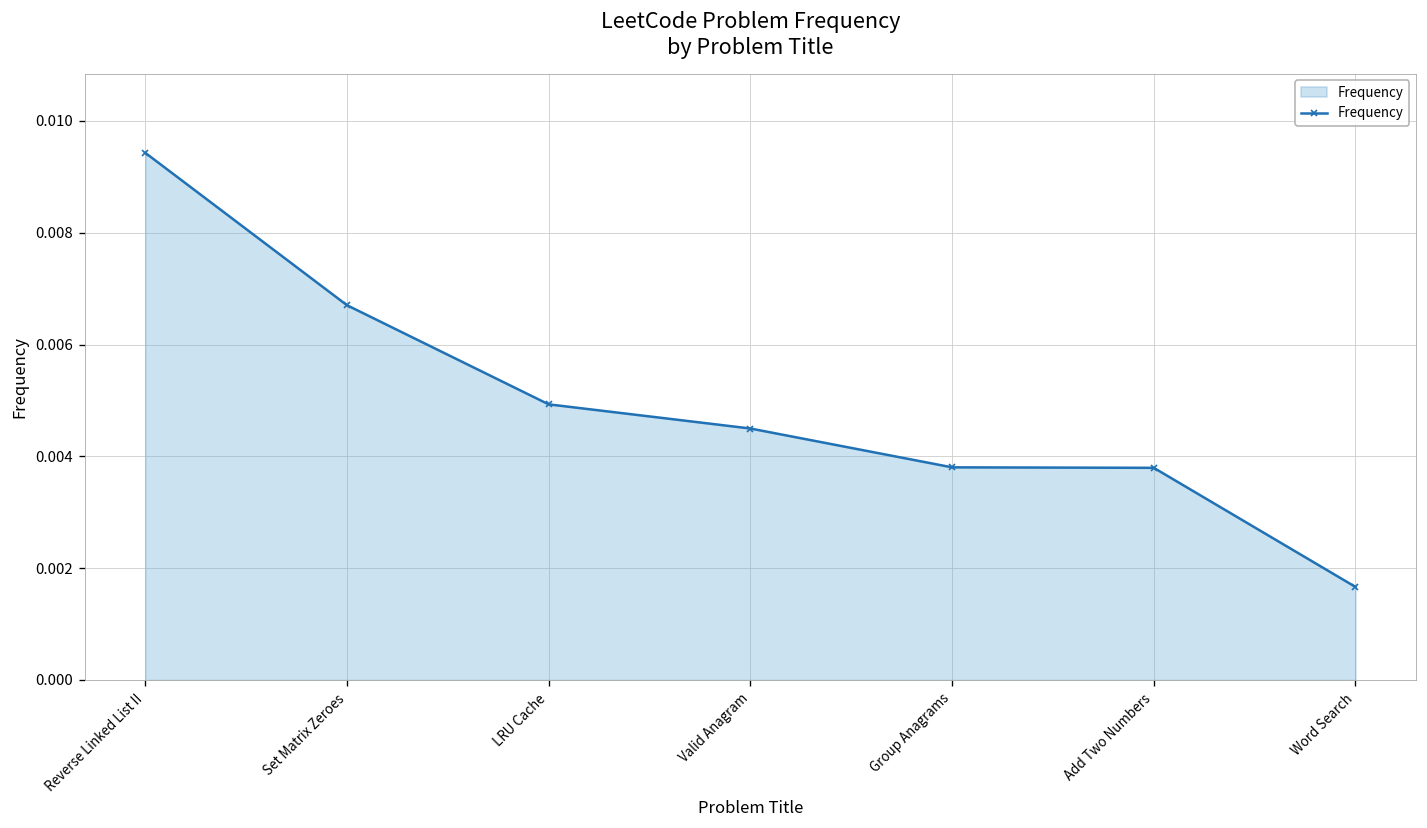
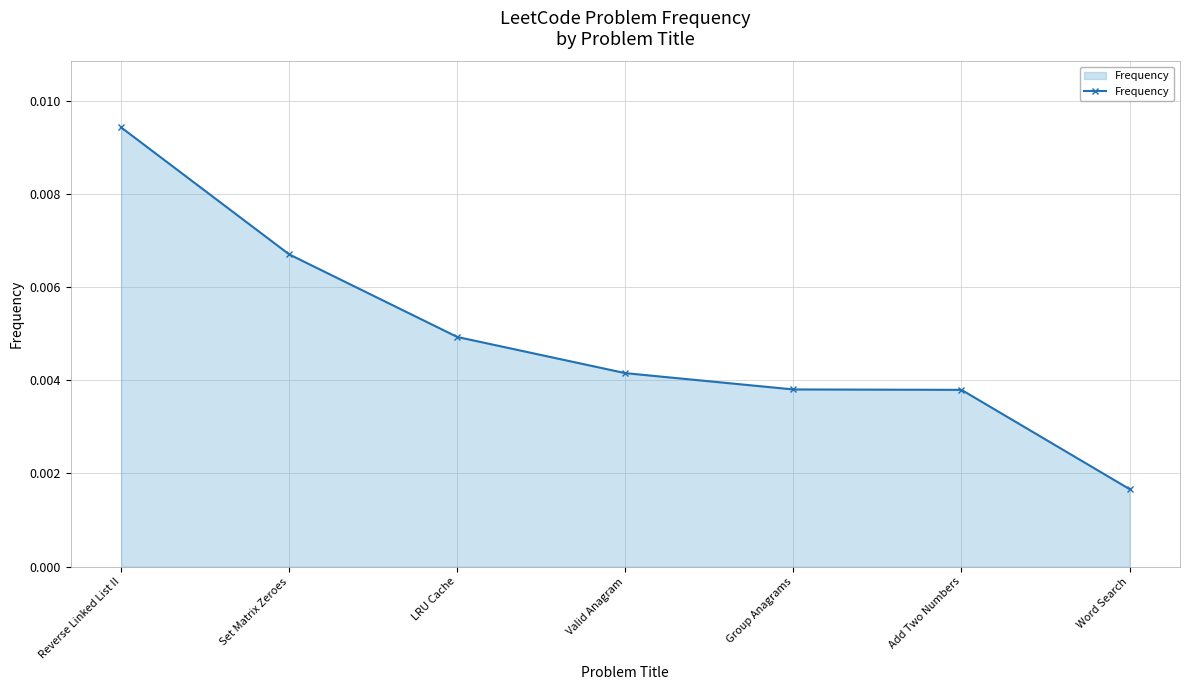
  {
    "Reverse Linked List II": 0.0094,
    "Set Matrix Zeroes": 0.0067,
    "LRU Cache": 0.0049,
-   "Valid Anagram": 0.0045,
+   "Valid Anagram": 0.0042,
    "Group Anagrams": 0.0038,
    "Add Two Numbers": 0.0038,
    "Word Search": 0.0017
  }
